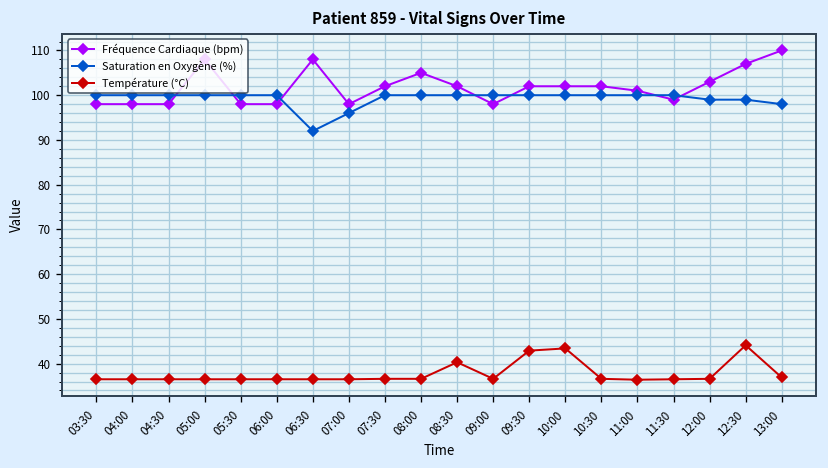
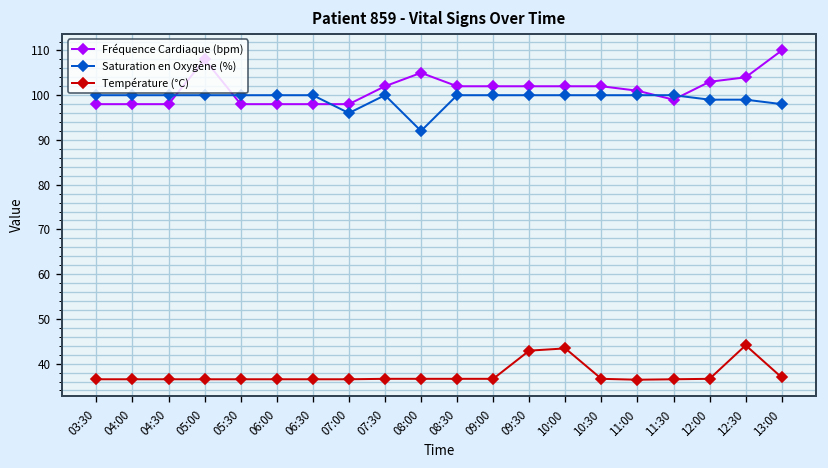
  {
    "Fréquence Cardiaque (bpm)": {
      "03:30": 98,
      "04:00": 98,
      "04:30": 98,
      "05:30": 98,
      "06:00": 98,
-     "06:30": 108,
+     "06:30": 98,
      "07:00": 98,
      "07:30": 102,
      "08:00": 105,
      "08:30": 102,
-     "09:00": 98,
+     "09:00": 102,
      "09:30": 102,
      "10:00": 102,
      "10:30": 102,
      "11:00": 101,
      "11:30": 99,
      "12:00": 103,
-     "12:30": 107,
+     "12:30": 104,
      "13:00": 110
    },
    "Saturation en Oxygène (%)": {
      "03:30": 100,
      "04:00": 100,
      "04:30": 100,
      "05:00": 100,
      "05:30": 100,
      "06:00": 100,
-     "06:30": 92,
+     "06:30": 100,
      "07:00": 96,
      "07:30": 100,
-     "08:00": 100,
+     "08:00": 92,
      "08:30": 100,
      "09:00": 100,
      "09:30": 100,
      "10:00": 100,
      "10:30": 100,
      "11:00": 100,
      "11:30": 100,
      "12:00": 99,
      "12:30": 99,
      "13:00": 98
    },
    "Température (°C)": {
      "03:30": 37,
      "04:00": 37,
      "04:30": 37,
      "05:00": 37,
      "05:30": 37,
      "06:00": 37,
      "06:30": 37,
      "07:00": 37,
      "07:30": 37,
      "08:00": 37,
-     "08:30": 40,
+     "08:30": 37,
      "09:00": 37,
      "09:30": 43,
      "10:00": 43,
      "10:30": 37,
      "11:00": 36,
      "11:30": 37,
      "12:00": 37,
      "12:30": 44,
      "13:00": 37
    }
  }
